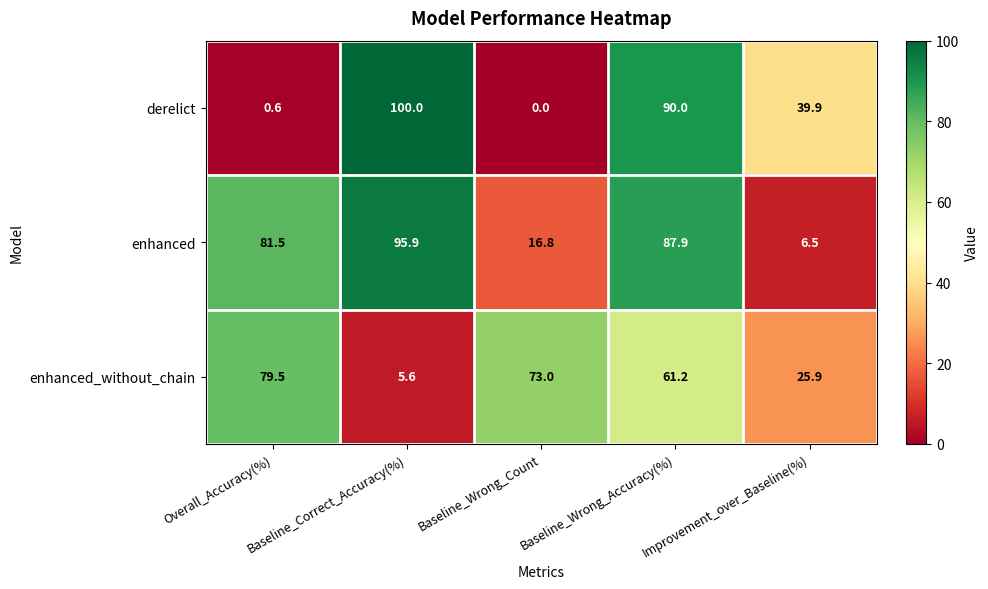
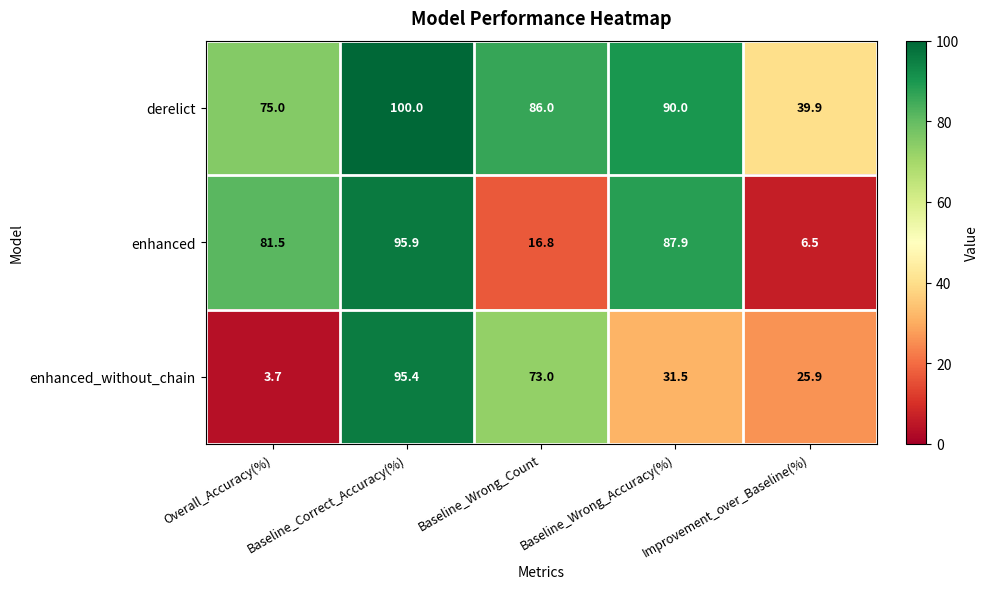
  {
    "derelict": {
-     "Overall_Accuracy(%)": 0.6,
+     "Overall_Accuracy(%)": 75.0,
      "Baseline_Correct_Accuracy(%)": 100.0,
-     "Baseline_Wrong_Count": 0.0,
+     "Baseline_Wrong_Count": 86.0,
      "Baseline_Wrong_Accuracy(%)": 90.0,
      "Improvement_over_Baseline(%)": 39.9
    },
    "enhanced": {
      "Overall_Accuracy(%)": 81.5,
      "Baseline_Correct_Accuracy(%)": 95.9,
      "Baseline_Wrong_Count": 16.8,
      "Baseline_Wrong_Accuracy(%)": 87.9,
      "Improvement_over_Baseline(%)": 6.5
    },
    "enhanced_without_chain": {
-     "Overall_Accuracy(%)": 79.5,
-     "Baseline_Correct_Accuracy(%)": 5.6,
+     "Overall_Accuracy(%)": 3.7,
+     "Baseline_Correct_Accuracy(%)": 95.4,
      "Baseline_Wrong_Count": 73.0,
-     "Baseline_Wrong_Accuracy(%)": 61.2,
+     "Baseline_Wrong_Accuracy(%)": 31.5,
      "Improvement_over_Baseline(%)": 25.9
    }
  }
